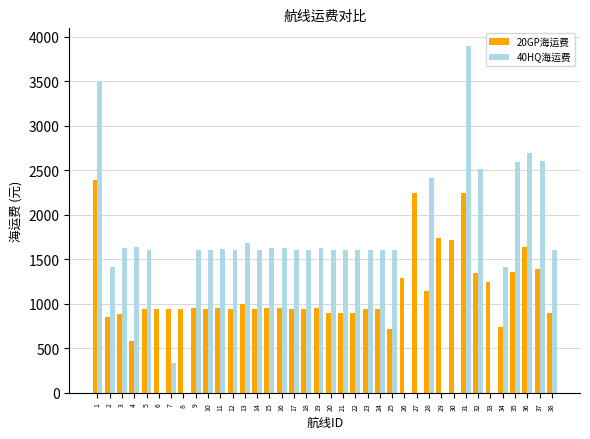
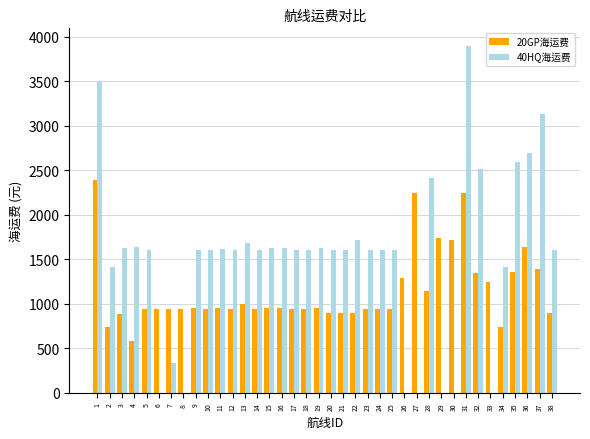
  {
    "20GP海运费": {
      "1": 2400,
-     "2": 800,
+     "2": 700,
      "3": 900,
      "4": 600,
      "5": 900,
      "6": 900,
      "7": 900,
      "8": 900,
      "9": 1000,
      "10": 900,
      "11": 1000,
      "12": 900,
      "13": 1000,
      "14": 900,
      "15": 1000,
      "16": 1000,
      "17": 900,
      "18": 900,
      "19": 1000,
      "20": 900,
      "21": 900,
      "22": 900,
      "23": 900,
      "24": 900,
-     "25": 700,
+     "25": 900,
      "26": 1300,
      "27": 2200,
      "28": 1100,
      "29": 1700,
      "30": 1700,
      "31": 2200,
      "32": 1300,
      "33": 1200,
      "34": 700,
      "35": 1400,
      "36": 1600,
      "37": 1400,
      "38": 900
    },
    "40HQ海运费": {
      "1": 3500,
      "2": 1400,
      "3": 1600,
      "4": 1600,
      "5": 1600,
      "6": 0,
      "7": 300,
      "8": 0,
      "9": 1600,
      "10": 1600,
      "11": 1600,
      "12": 1600,
      "13": 1700,
      "14": 1600,
      "15": 1600,
      "16": 1600,
      "17": 1600,
      "18": 1600,
      "19": 1600,
      "20": 1600,
      "21": 1600,
-     "22": 1600,
+     "22": 1700,
      "23": 1600,
      "24": 1600,
      "25": 1600,
      "26": 0,
      "27": 0,
      "28": 2400,
      "29": 0,
      "30": 0,
      "31": 3900,
      "32": 2500,
      "33": 0,
      "34": 1400,
      "35": 2600,
      "36": 2700,
-     "37": 2600,
+     "37": 3100,
      "38": 1600
    }
  }
